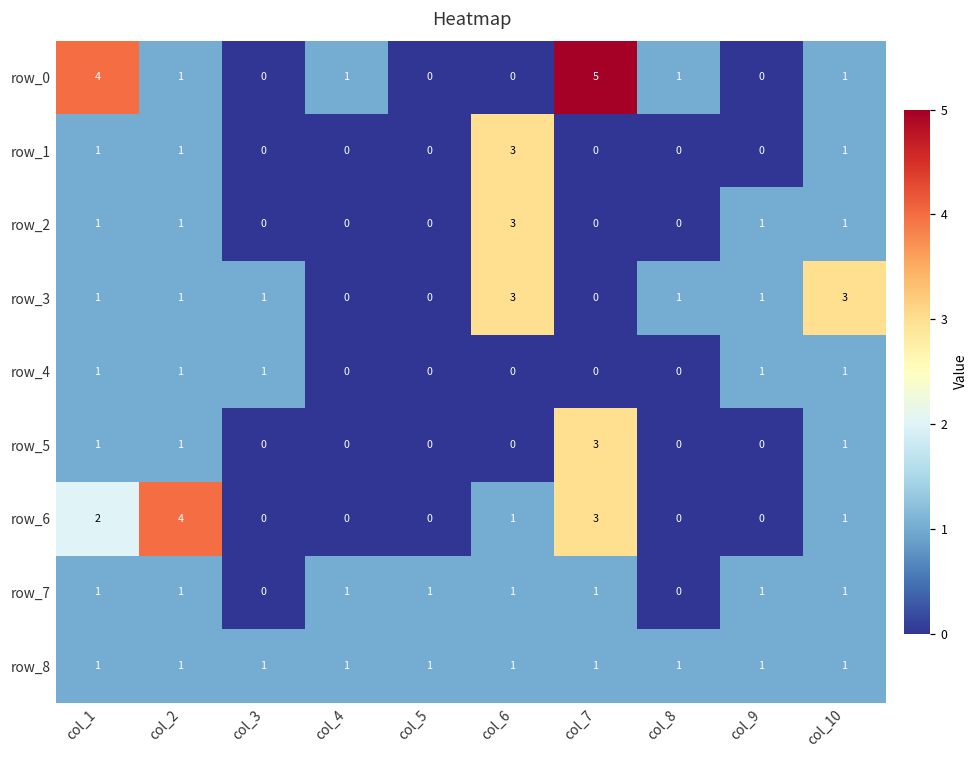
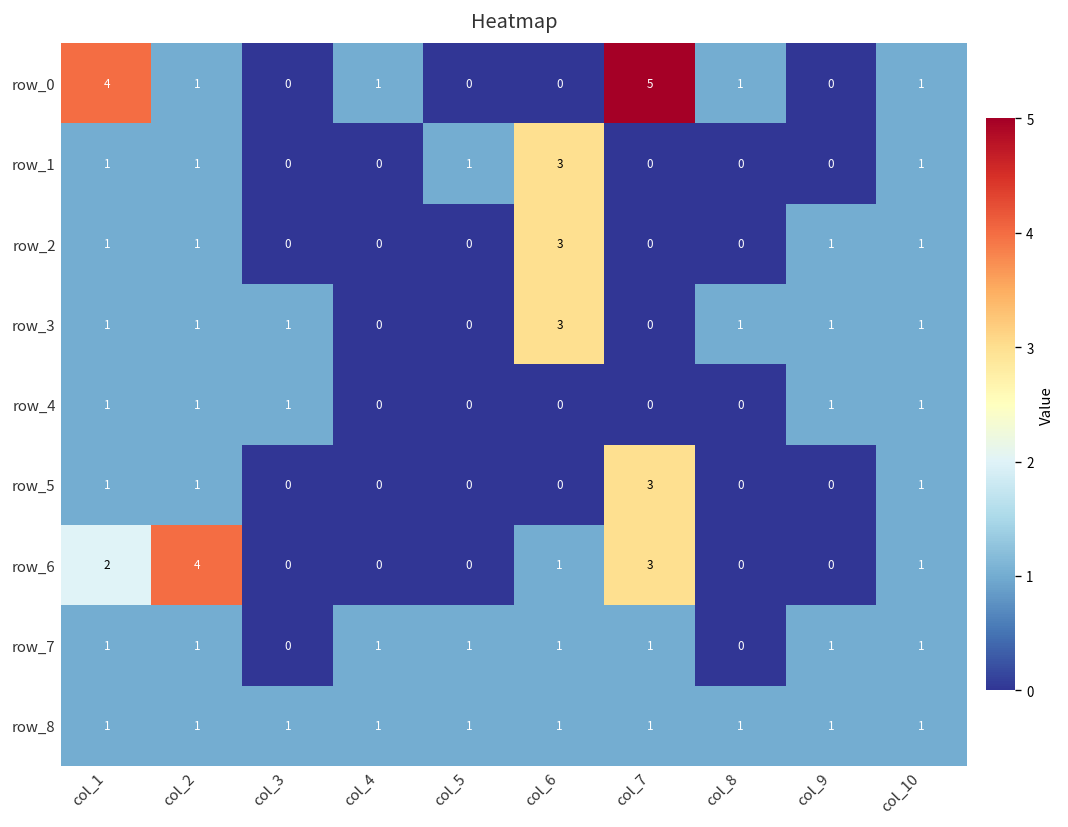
  {
    "row_0": {
      "col_1": 4,
      "col_2": 1,
      "col_3": 0,
      "col_4": 1,
      "col_5": 0,
      "col_6": 0,
      "col_7": 5,
      "col_8": 1,
      "col_9": 0,
      "col_10": 1
    },
    "row_1": {
      "col_1": 1,
      "col_2": 1,
      "col_3": 0,
      "col_4": 0,
-     "col_5": 0,
+     "col_5": 1,
      "col_6": 3,
      "col_7": 0,
      "col_8": 0,
      "col_9": 0,
      "col_10": 1
    },
    "row_2": {
      "col_1": 1,
      "col_2": 1,
      "col_3": 0,
      "col_4": 0,
      "col_5": 0,
      "col_6": 3,
      "col_7": 0,
      "col_8": 0,
      "col_9": 1,
      "col_10": 1
    },
    "row_3": {
      "col_1": 1,
      "col_2": 1,
      "col_3": 1,
      "col_4": 0,
      "col_5": 0,
      "col_6": 3,
      "col_7": 0,
      "col_8": 1,
      "col_9": 1,
-     "col_10": 3
+     "col_10": 1
    },
    "row_4": {
      "col_1": 1,
      "col_2": 1,
      "col_3": 1,
      "col_4": 0,
      "col_5": 0,
      "col_6": 0,
      "col_7": 0,
      "col_8": 0,
      "col_9": 1,
      "col_10": 1
    },
    "row_5": {
      "col_1": 1,
      "col_2": 1,
      "col_3": 0,
      "col_4": 0,
      "col_5": 0,
      "col_6": 0,
      "col_7": 3,
      "col_8": 0,
      "col_9": 0,
      "col_10": 1
    },
    "row_6": {
      "col_1": 2,
      "col_2": 4,
      "col_3": 0,
      "col_4": 0,
      "col_5": 0,
      "col_6": 1,
      "col_7": 3,
      "col_8": 0,
      "col_9": 0,
      "col_10": 1
    },
    "row_7": {
      "col_1": 1,
      "col_2": 1,
      "col_3": 0,
      "col_4": 1,
      "col_5": 1,
      "col_6": 1,
      "col_7": 1,
      "col_8": 0,
      "col_9": 1,
      "col_10": 1
    },
    "row_8": {
      "col_1": 1,
      "col_2": 1,
      "col_3": 1,
      "col_4": 1,
      "col_5": 1,
      "col_6": 1,
      "col_7": 1,
      "col_8": 1,
      "col_9": 1,
      "col_10": 1
    }
  }
